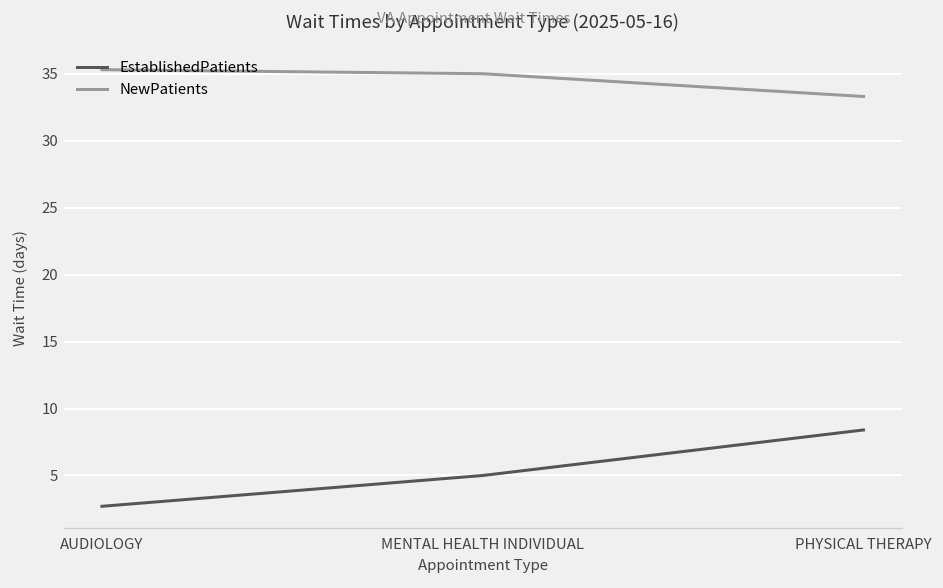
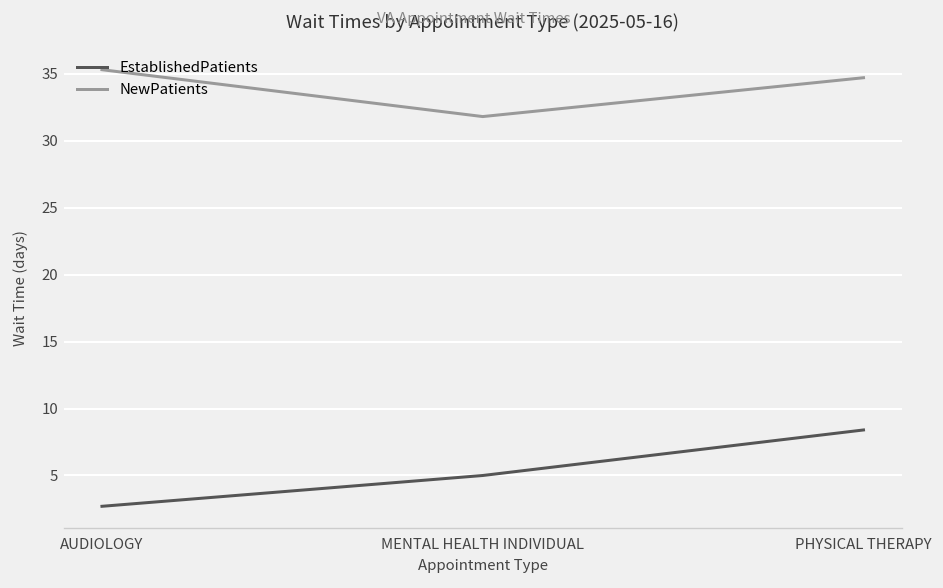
  {
    "EstablishedPatients": {
      "AUDIOLOGY": 2.7,
      "MENTAL HEALTH INDIVIDUAL": 5.0,
      "PHYSICAL THERAPY": 8.4
    },
    "NewPatients": {
      "AUDIOLOGY": 35.3,
-     "MENTAL HEALTH INDIVIDUAL": 35.0,
-     "PHYSICAL THERAPY": 33.3
+     "MENTAL HEALTH INDIVIDUAL": 31.8,
+     "PHYSICAL THERAPY": 34.7
    }
  }
